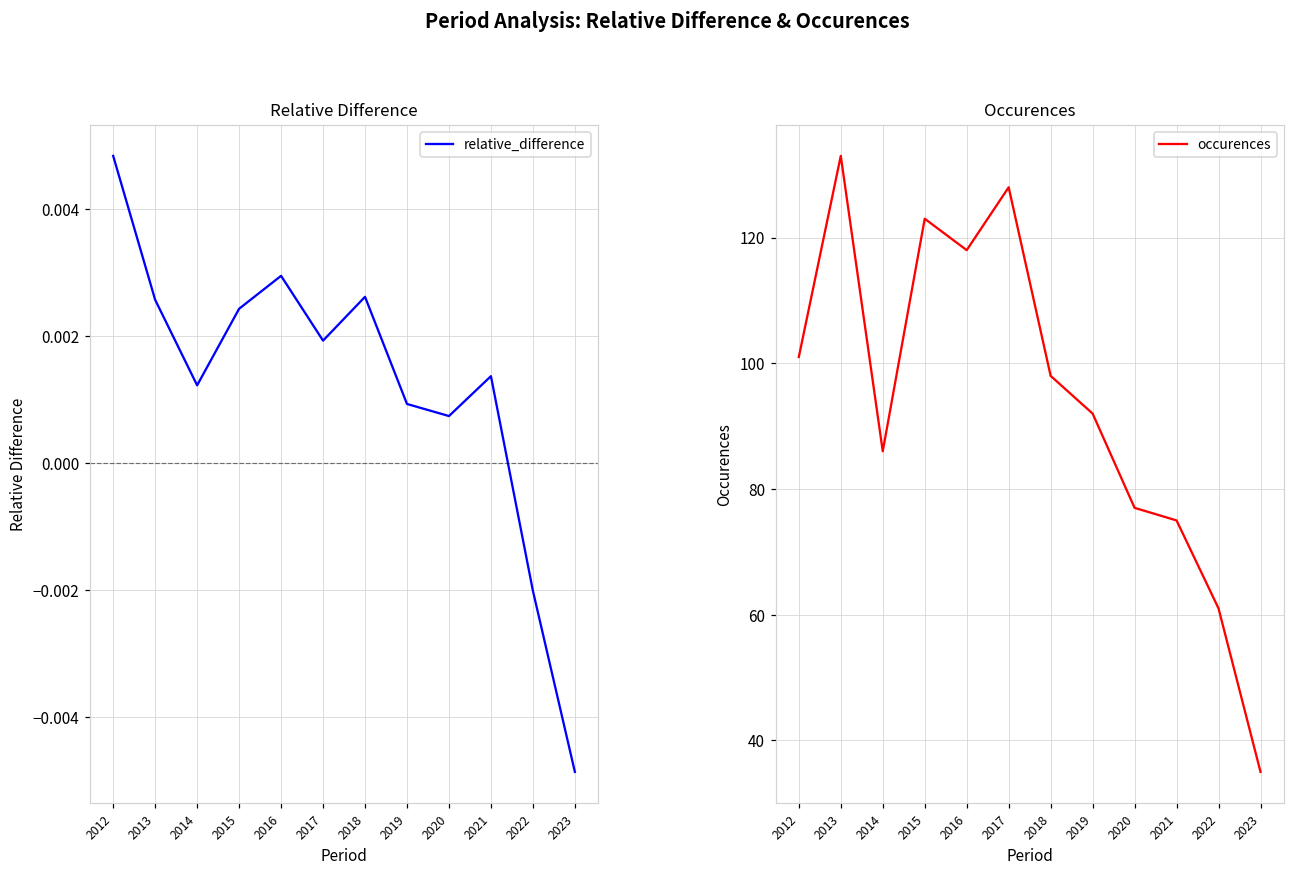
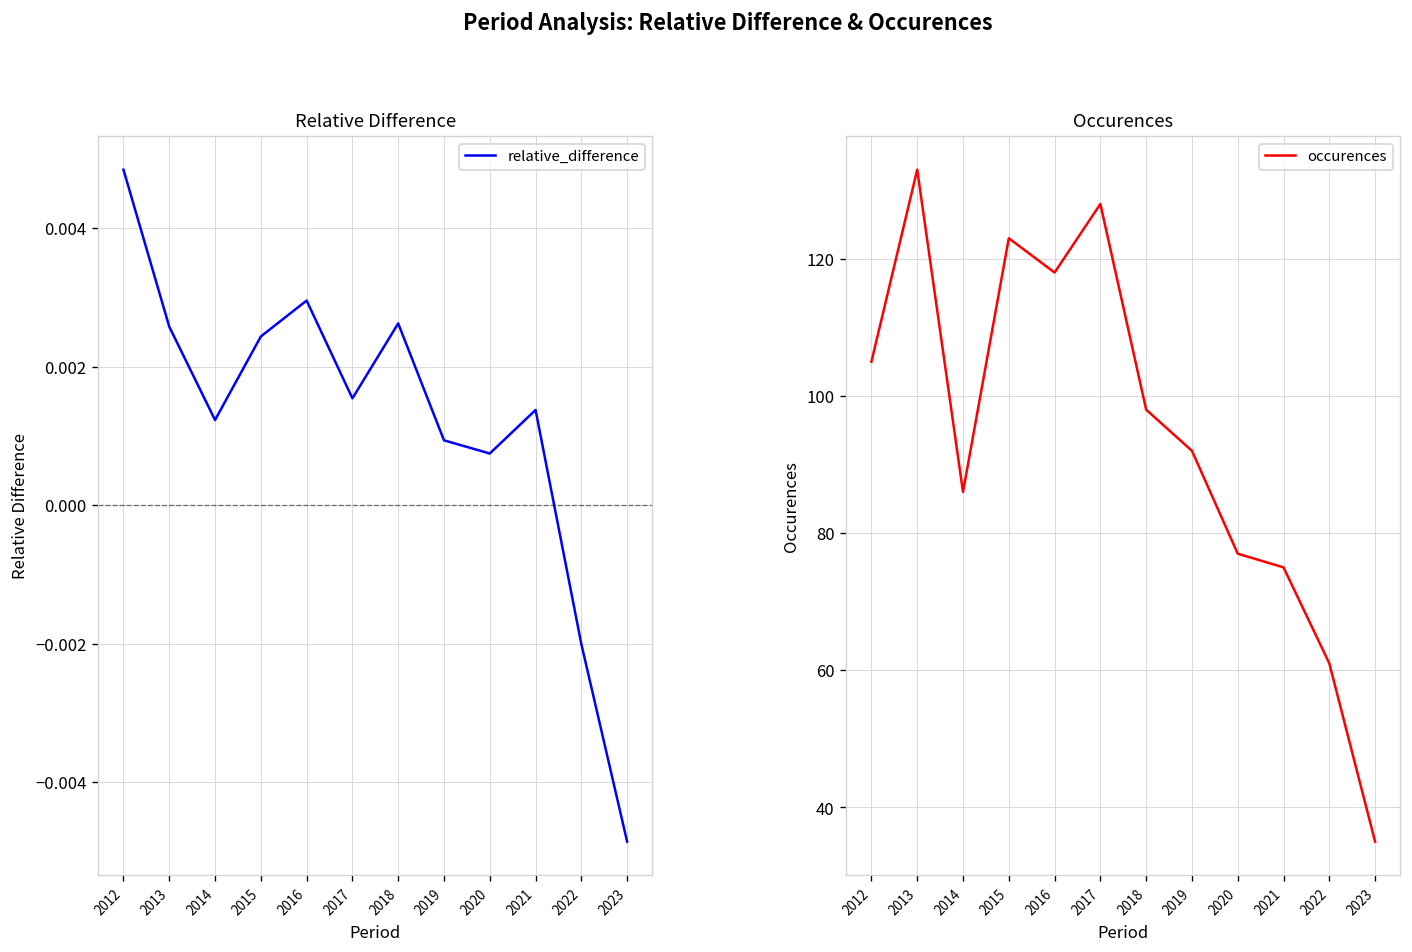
  {
    "Relative Difference": {
      "2012": 0.0048,
      "2013": 0.0026,
      "2014": 0.0012,
      "2015": 0.0024,
      "2016": 0.0030,
-     "2017": 0.0019,
+     "2017": 0.0015,
      "2018": 0.0026,
      "2019": 0.0009,
      "2020": 0.0007,
      "2021": 0.0014,
      "2022": -0.0020,
      "2023": -0.0049
    },
    "Occurences": {
-     "2012": 101,
+     "2012": 105,
      "2013": 133,
      "2014": 86,
      "2015": 123,
      "2016": 118,
      "2017": 128,
      "2018": 98,
      "2019": 92,
      "2020": 77,
      "2021": 75,
      "2022": 61,
      "2023": 35
    }
  }
